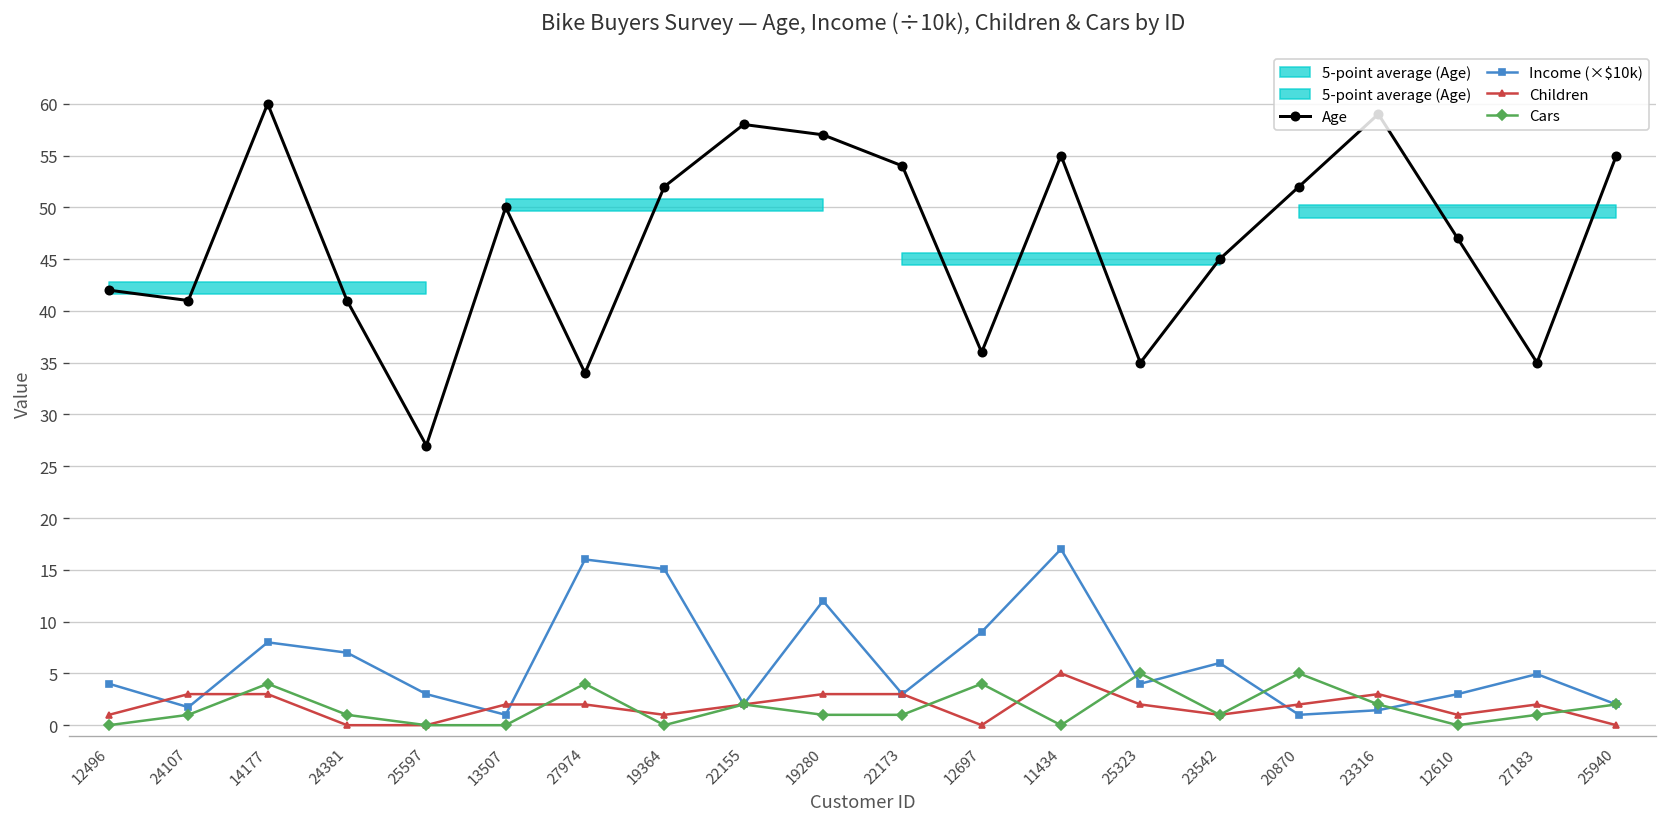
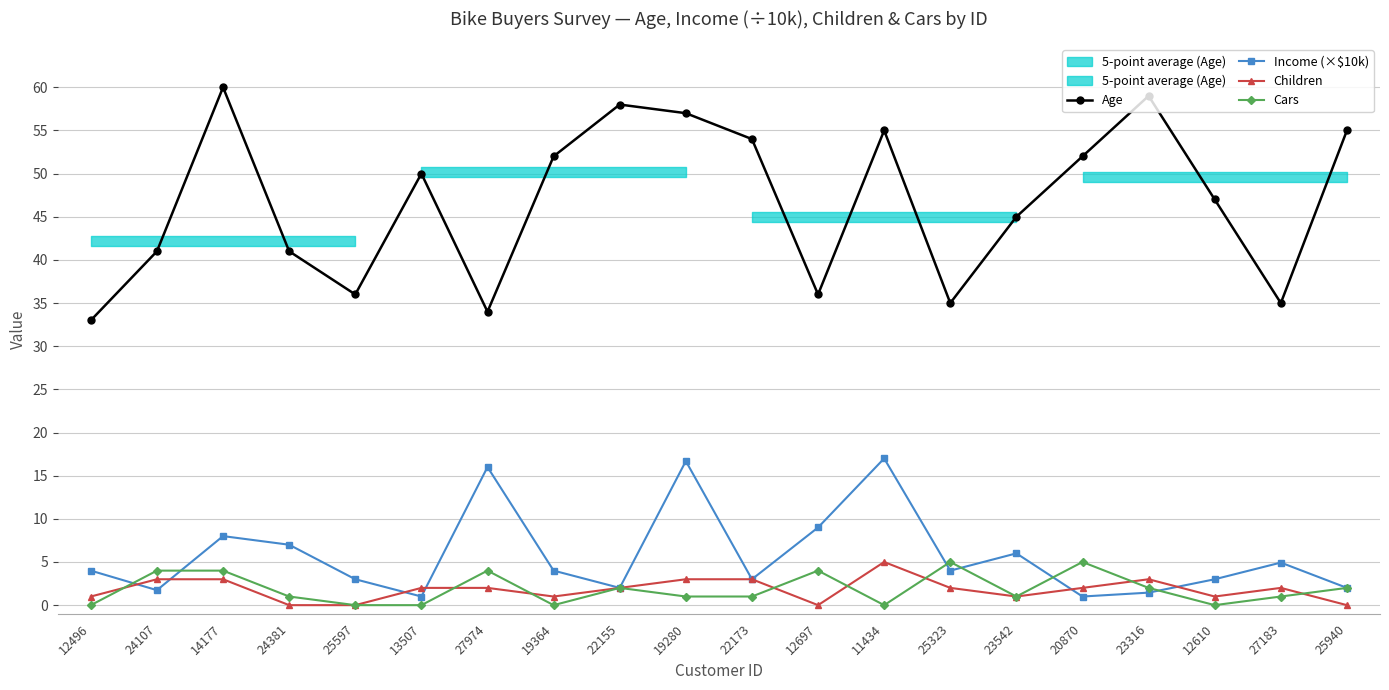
  {
    "Age": {
-     "12496": 42,
+     "12496": 33,
      "24107": 41,
      "14177": 60,
      "24381": 41,
-     "25597": 27,
+     "25597": 36,
      "13507": 50,
      "27974": 34,
      "19364": 52,
      "22155": 58,
      "19280": 57,
      "22173": 54,
      "12697": 36,
      "11434": 55,
      "25323": 35,
      "23542": 45,
      "20870": 52,
      "12610": 47,
      "27183": 35,
      "25940": 55
    },
    "Income (×$10k)": {
      "12496": 4,
      "24107": 2,
      "14177": 8,
      "24381": 7,
      "25597": 3,
      "13507": 1,
      "27974": 16,
-     "19364": 15,
-     "19280": 12,
+     "19364": 4,
+     "19280": 17,
      "12697": 9,
      "11434": 17,
      "25323": 4,
      "23542": 6,
      "20870": 1,
      "23316": 1,
      "12610": 3,
      "27183": 5
    },
    "Children": {
      "12496": 1,
      "24107": 3,
      "14177": 3,
      "24381": 0,
      "13507": 2,
      "27974": 2,
      "19364": 1,
      "19280": 3,
      "12697": 0,
      "11434": 5,
      "25323": 2,
      "20870": 2,
      "23316": 3,
      "12610": 1,
      "27183": 2,
      "25940": 0
    },
    "Cars": {
      "12496": 0,
-     "24107": 1,
+     "24107": 4,
      "14177": 4,
      "24381": 1,
      "13507": 0,
      "27974": 4,
      "19364": 0,
      "19280": 1,
      "22173": 1,
      "12697": 4,
      "11434": 0,
      "25323": 5,
      "20870": 5,
      "23316": 2,
      "12610": 0,
      "27183": 1
    }
  }
